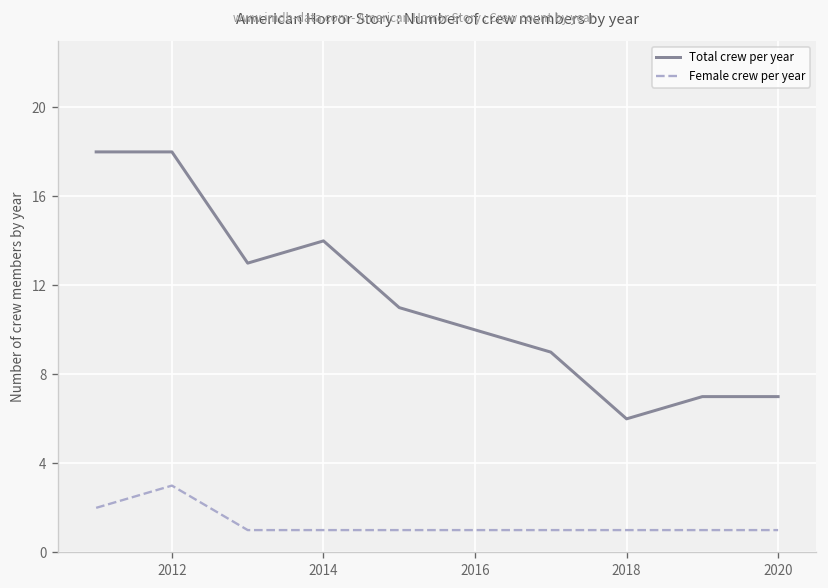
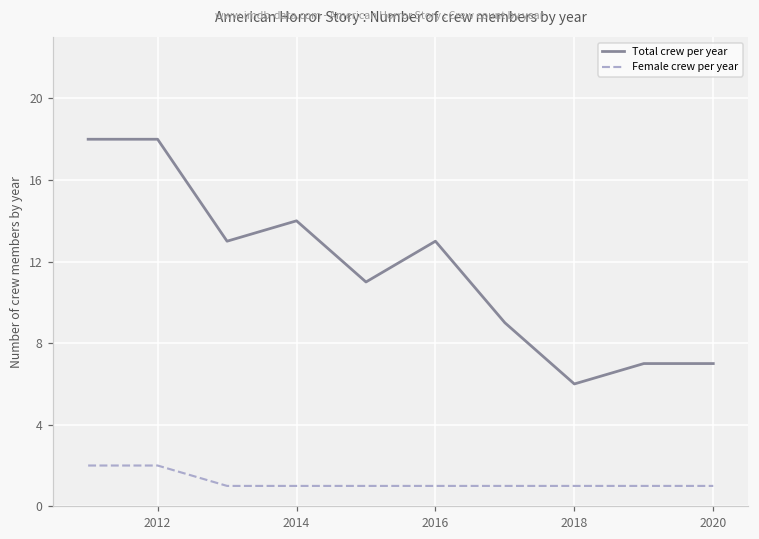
  {
    "Total crew per year": {
      "2012": 18,
      "2014": 14,
-     "2016": 10,
+     "2016": 13,
      "2018": 6,
      "2020": 7
    },
    "Female crew per year": {
-     "2012": 3,
+     "2012": 2,
      "2014": 1,
      "2016": 1,
      "2018": 1,
      "2020": 1
    }
  }
